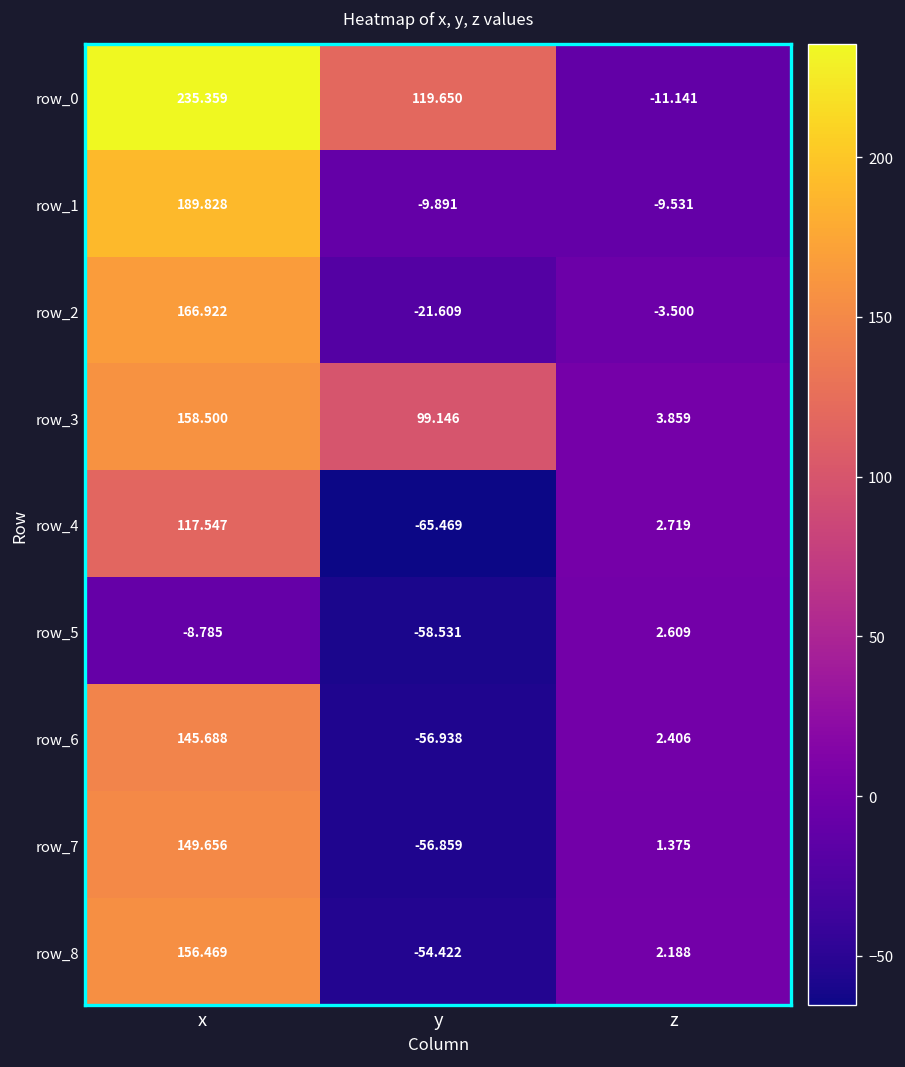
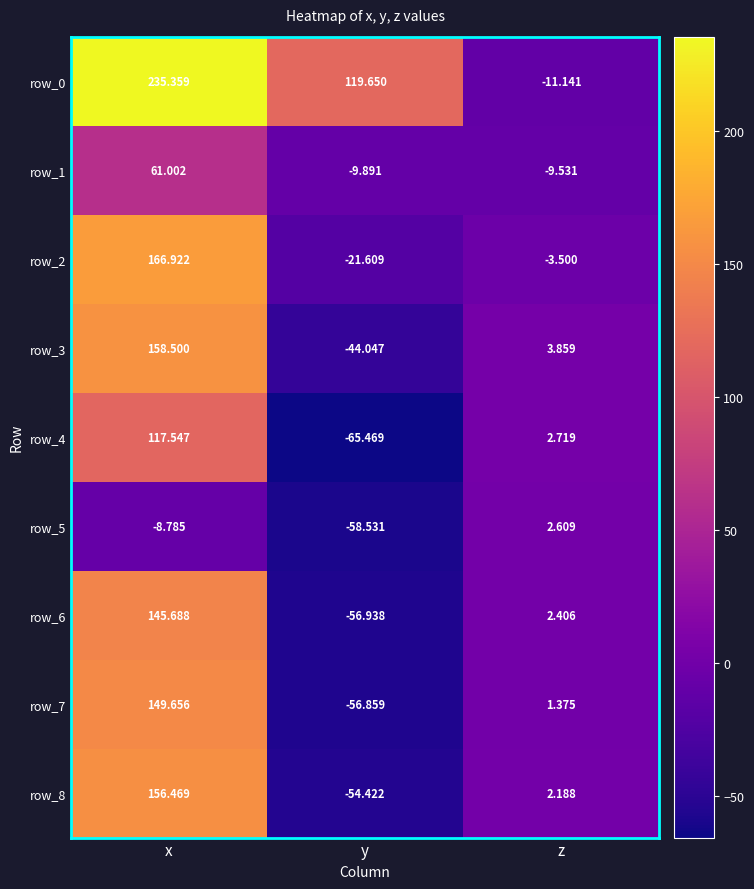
  {
    "row_0": {
      "x": 235.359,
      "y": 119.650,
      "z": -11.141
    },
    "row_1": {
-     "x": 189.828,
+     "x": 61.002,
      "y": -9.891,
      "z": -9.531
    },
    "row_2": {
      "x": 166.922,
      "y": -21.609,
      "z": -3.500
    },
    "row_3": {
      "x": 158.500,
-     "y": 99.146,
+     "y": -44.047,
      "z": 3.859
    },
    "row_4": {
      "x": 117.547,
      "y": -65.469,
      "z": 2.719
    },
    "row_5": {
      "x": -8.785,
      "y": -58.531,
      "z": 2.609
    },
    "row_6": {
      "x": 145.688,
      "y": -56.938,
      "z": 2.406
    },
    "row_7": {
      "x": 149.656,
      "y": -56.859,
      "z": 1.375
    },
    "row_8": {
      "x": 156.469,
      "y": -54.422,
      "z": 2.188
    }
  }
